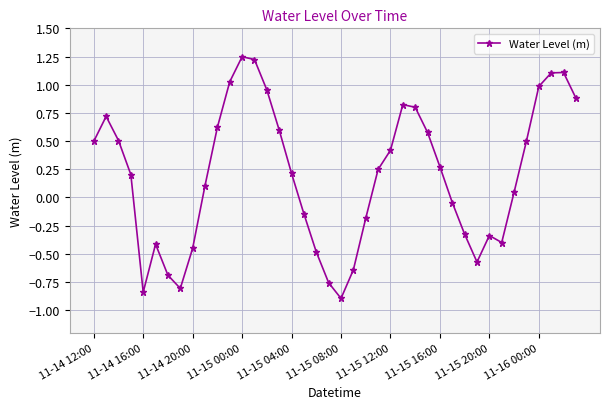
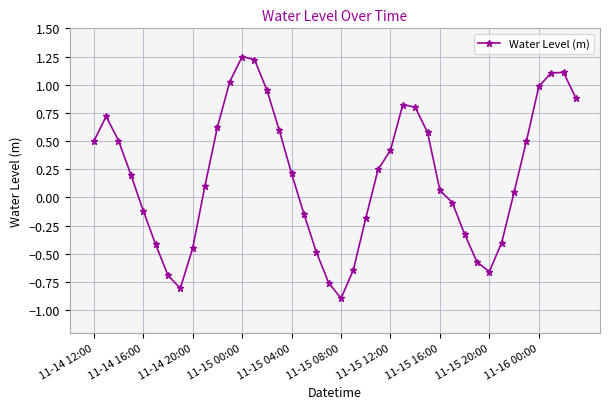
  {
    "11-14 12:00": 0.50,
-   "11-14 16:00": -0.84,
+   "11-14 16:00": -0.12,
    "11-14 20:00": -0.45,
    "11-15 00:00": 1.25,
    "11-15 04:00": 0.21,
    "11-15 08:00": -0.90,
    "11-15 12:00": 0.42,
-   "11-15 16:00": 0.27,
-   "11-15 20:00": -0.34,
+   "11-15 16:00": 0.06,
+   "11-15 20:00": -0.66,
    "11-16 00:00": 0.98
  }
